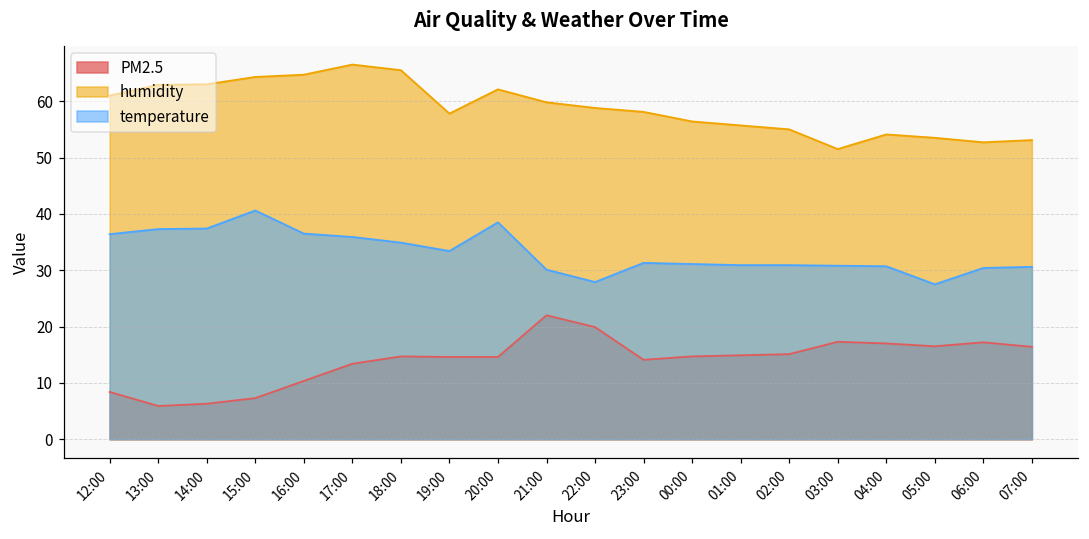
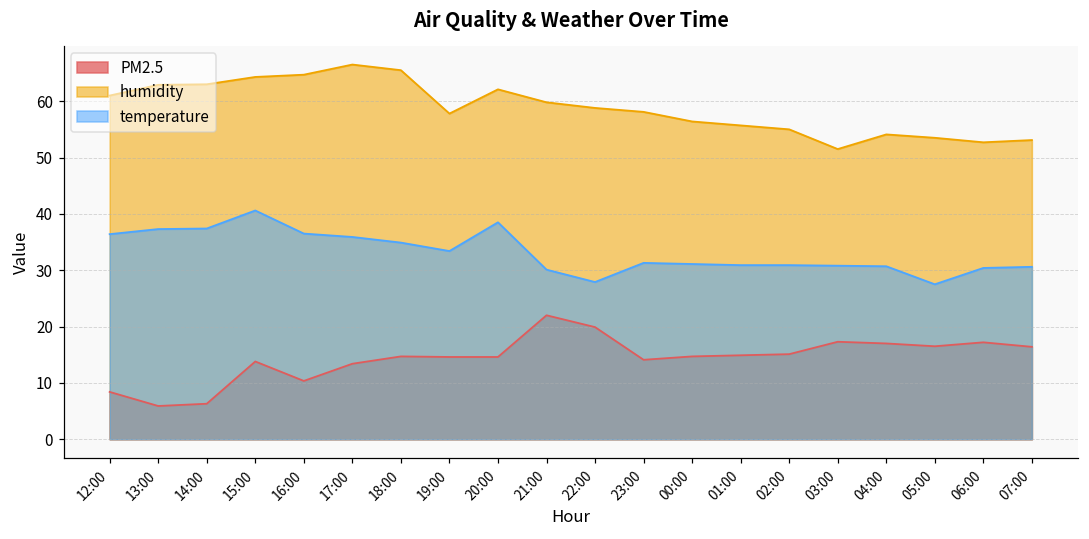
  {
    "PM2.5": {
      "12:00": 8,
      "13:00": 6,
      "14:00": 6,
-     "15:00": 7,
+     "15:00": 14,
      "16:00": 10,
      "17:00": 13,
      "18:00": 15,
      "19:00": 15,
      "20:00": 15,
      "21:00": 22,
      "22:00": 20,
      "23:00": 14,
      "00:00": 15,
      "01:00": 15,
      "02:00": 15,
      "03:00": 17,
      "04:00": 17,
      "05:00": 17,
      "06:00": 17,
      "07:00": 16
    },
    "humidity": {
      "15:00": 64,
      "16:00": 65,
      "17:00": 67,
      "18:00": 66,
      "19:00": 58,
      "20:00": 62,
      "21:00": 60,
      "22:00": 59,
      "23:00": 58,
      "00:00": 56,
      "01:00": 56,
      "02:00": 55,
      "03:00": 52,
      "04:00": 54,
      "05:00": 54,
      "06:00": 53,
      "07:00": 53
    },
    "temperature": {
      "12:00": 36,
      "13:00": 37,
      "14:00": 37,
      "15:00": 41,
      "16:00": 37,
      "17:00": 36,
      "18:00": 35,
      "19:00": 33,
      "20:00": 39,
      "21:00": 30,
      "22:00": 28,
      "23:00": 31,
      "00:00": 31,
      "01:00": 31,
      "02:00": 31,
      "03:00": 31,
      "04:00": 31,
      "05:00": 28,
      "06:00": 30,
      "07:00": 31
    }
  }
